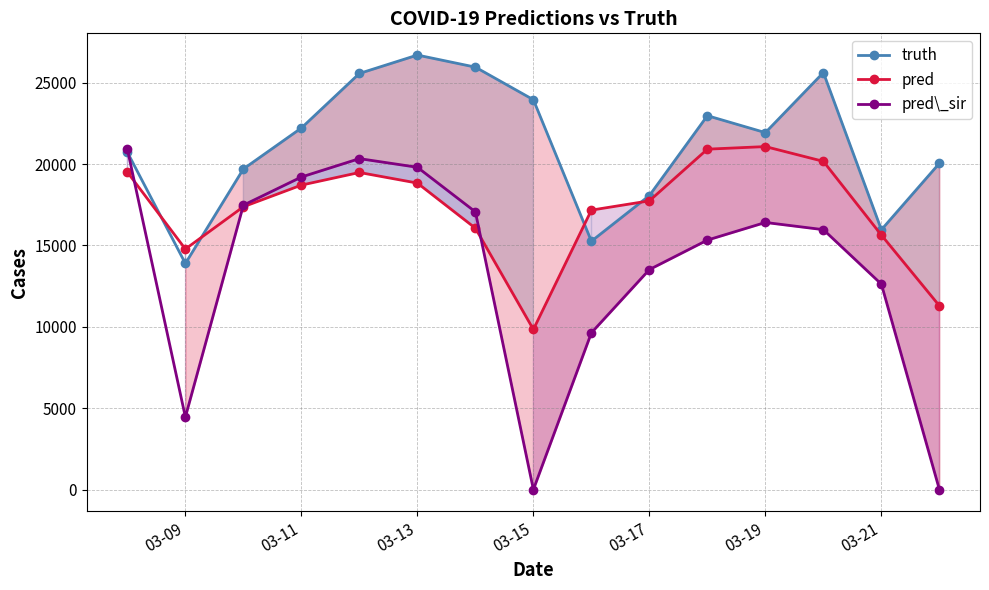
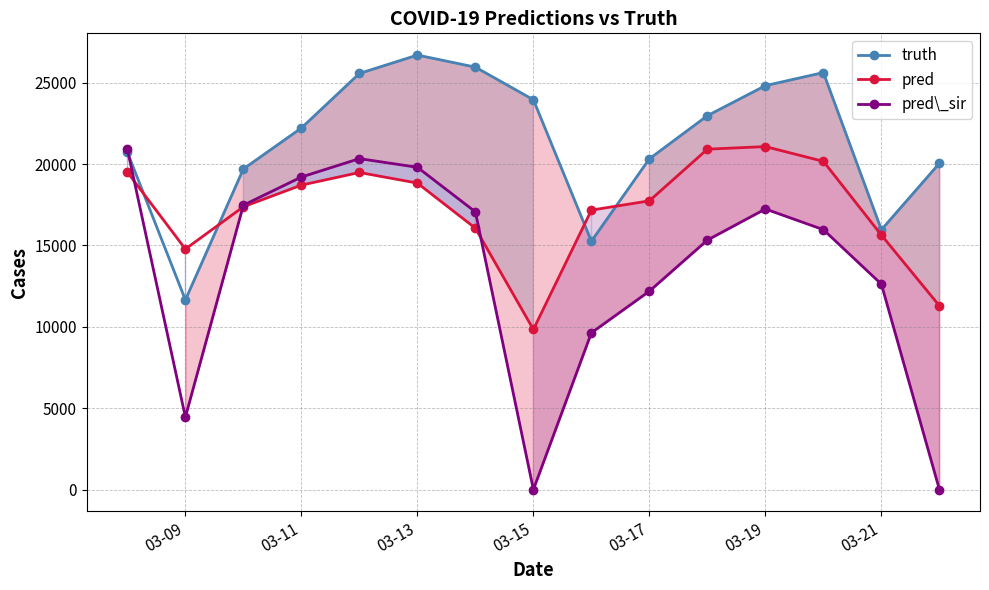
  {
    "truth": {
-     "03-09": 13900,
-     "03-17": 18100,
-     "03-19": 21900
+     "03-09": 11700,
+     "03-17": 20300,
+     "03-19": 24800
    },
    "pred\\_sir": {
      "03-09": 4500,
      "03-11": 19200,
      "03-13": 19800,
      "03-15": 0,
-     "03-17": 13500,
-     "03-19": 16400,
+     "03-17": 12200,
+     "03-19": 17200,
      "03-21": 12600
    }
  }
